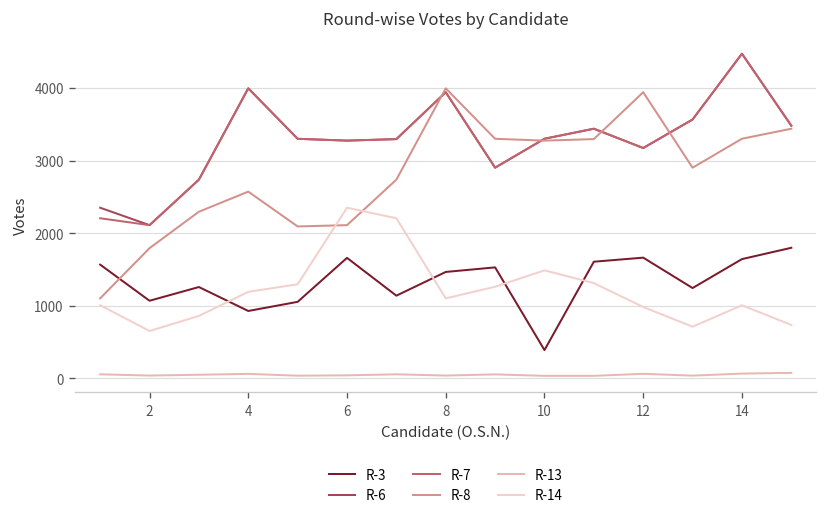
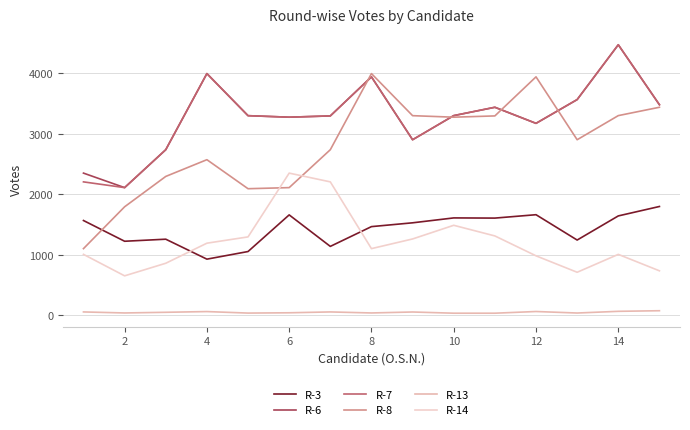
  {
    "R-3": {
-     "2": 1100,
+     "2": 1200,
      "4": 900,
      "6": 1700,
      "8": 1500,
-     "10": 400,
+     "10": 1600,
      "12": 1700,
      "14": 1600
    }
  }
